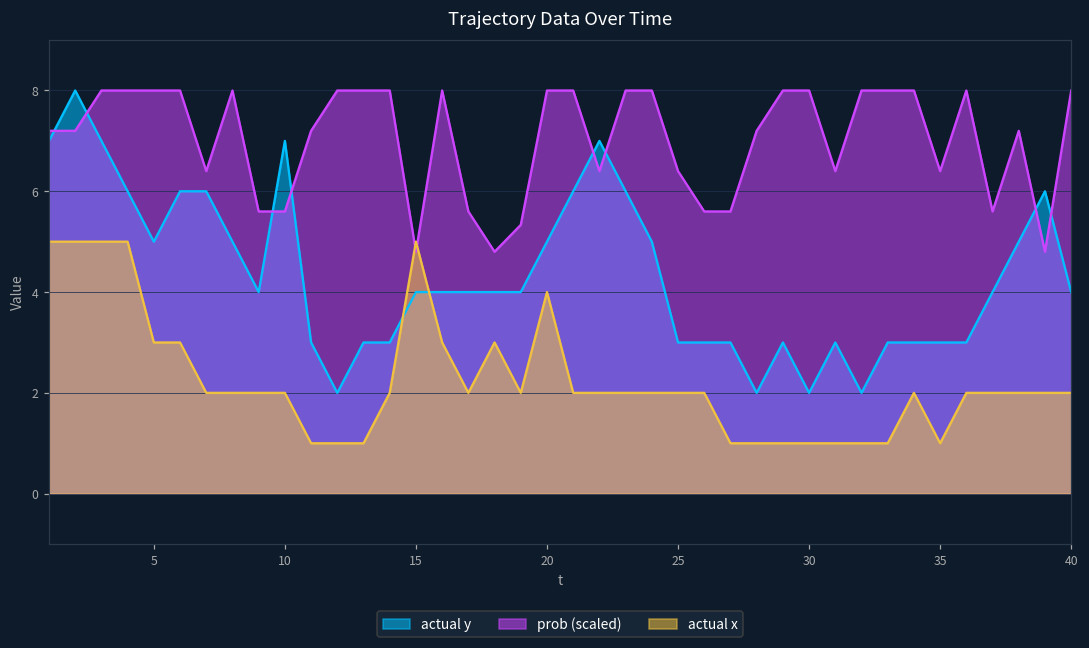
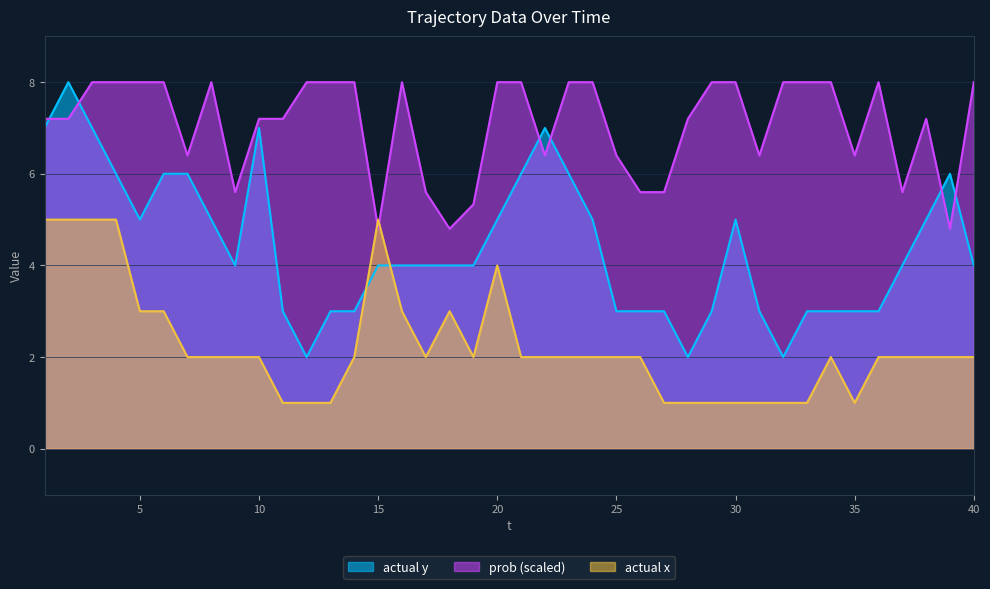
  {
    "actual y": {
      "5": 5,
      "10": 7,
      "15": 4,
      "20": 5,
      "25": 3,
-     "30": 2,
+     "30": 5,
      "35": 3,
      "40": 4
    },
    "prob (scaled)": {
      "5": 8.0,
-     "10": 5.6,
+     "10": 7.2,
      "15": 4.8,
      "20": 8.0,
      "25": 6.4,
      "30": 8.0,
      "35": 6.4,
      "40": 8.0
    },
    "actual x": {
      "5": 3.0,
      "10": 2.0,
      "15": 5.0,
      "20": 4.0,
      "25": 2.0,
      "30": 1.0,
      "35": 1.0,
      "40": 2.0
    }
  }
